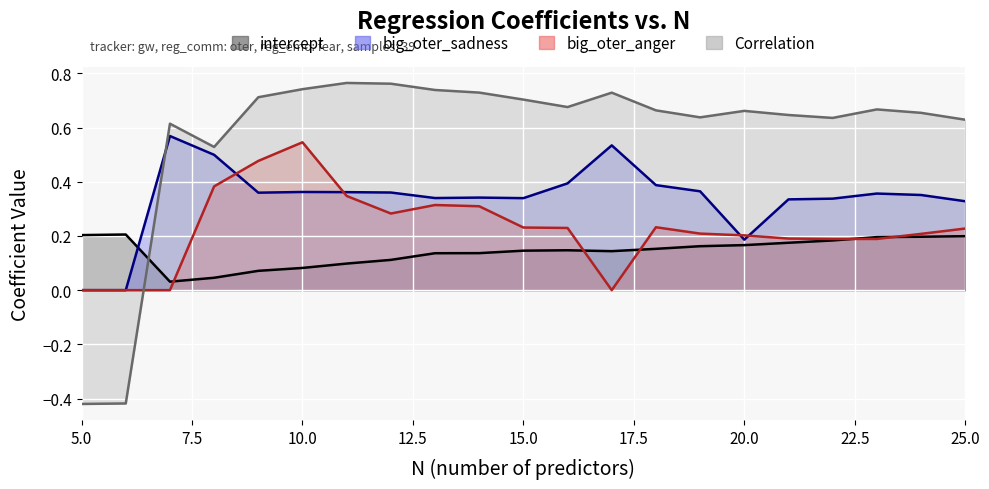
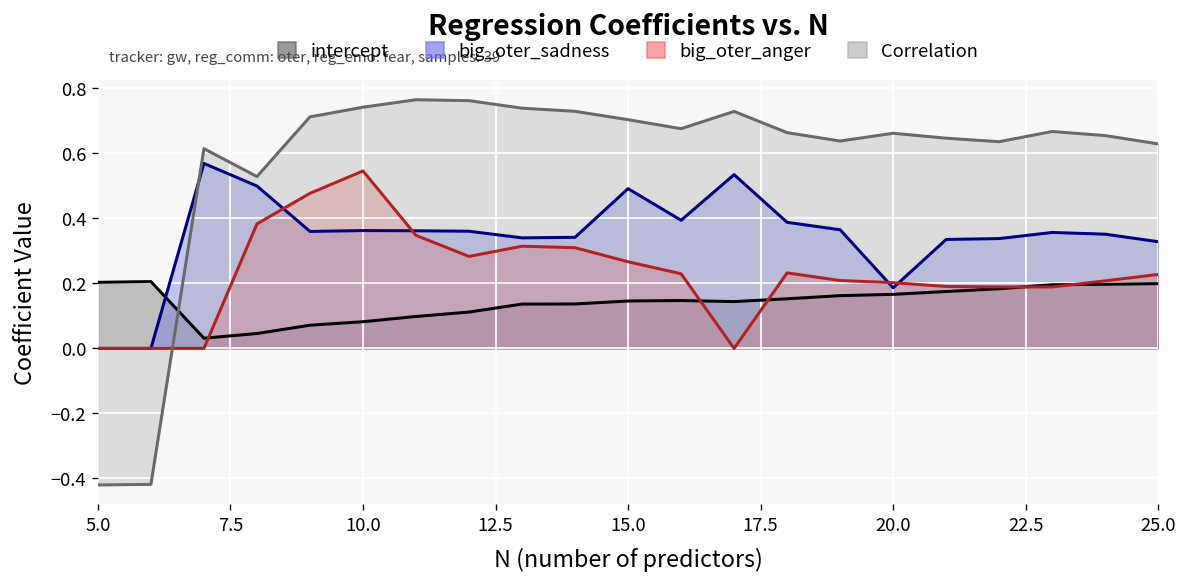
  {
    "big_oter_sadness": {
      "10.0": 0.36,
-     "15.0": 0.34,
+     "15.0": 0.49,
      "20.0": 0.19,
      "25.0": 0.33
    },
    "big_oter_anger": {
      "10.0": 0.55,
-     "15.0": 0.23,
+     "15.0": 0.27,
      "20.0": 0.20,
      "25.0": 0.23
    }
  }
